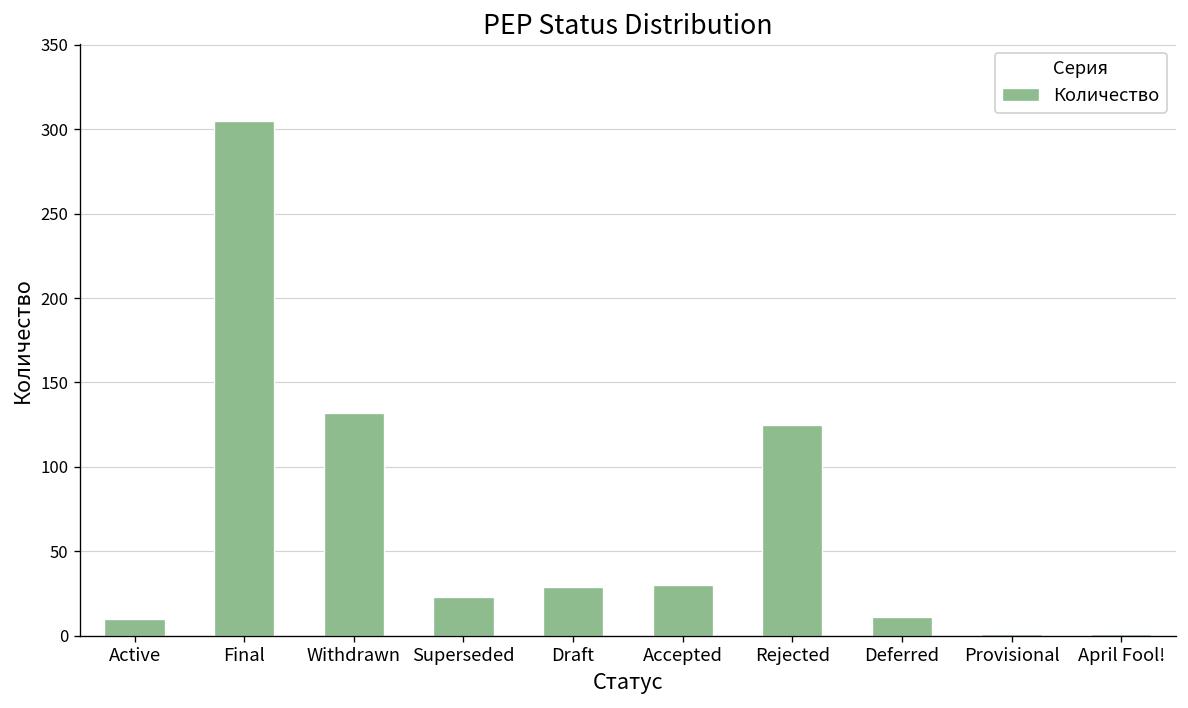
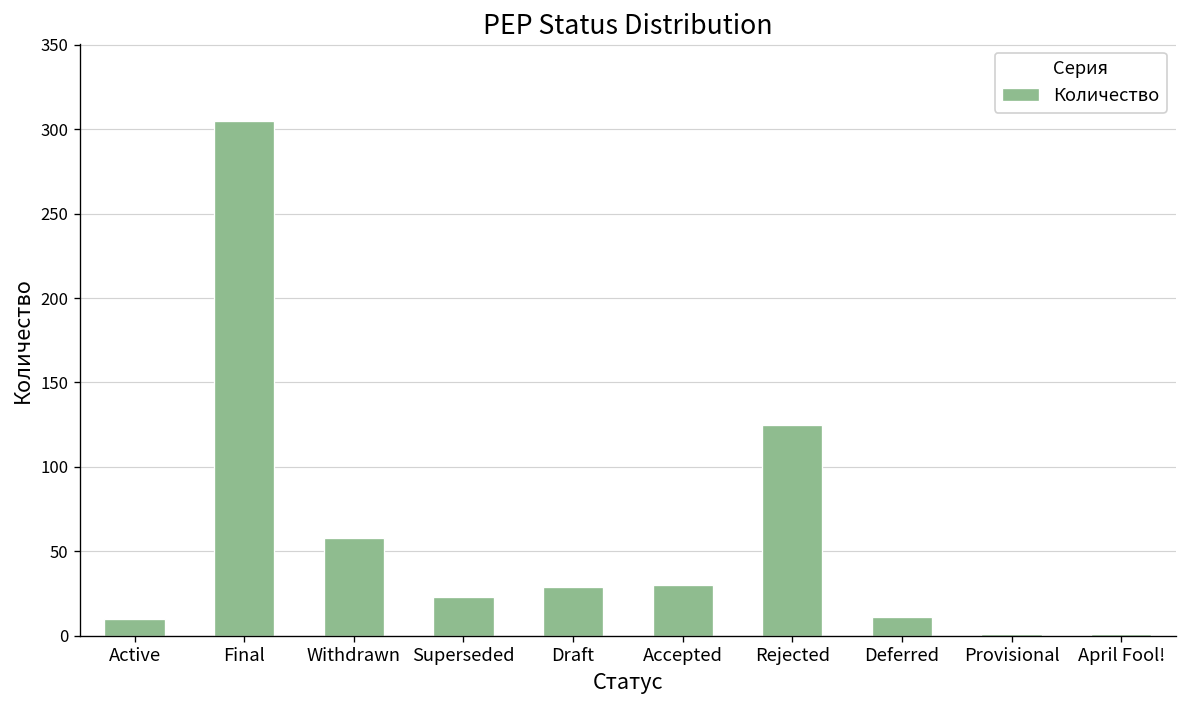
  {
    "Active": 10,
    "Final": 305,
-   "Withdrawn": 132,
+   "Withdrawn": 58,
    "Superseded": 23,
    "Draft": 29,
    "Accepted": 30,
    "Rejected": 125,
    "Deferred": 11
  }
